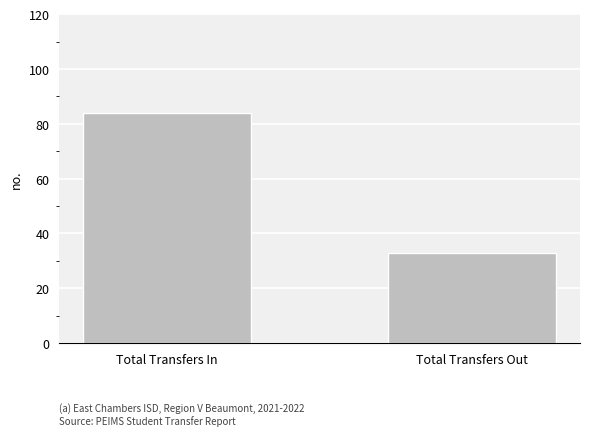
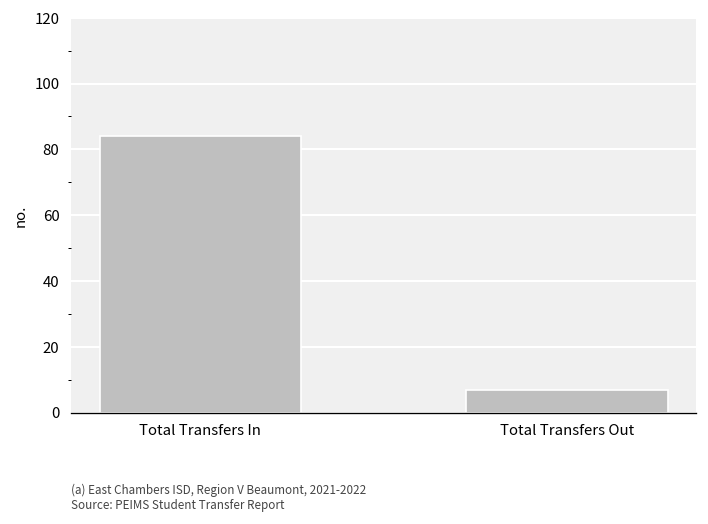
  {
    "Total Transfers In": 84,
-   "Total Transfers Out": 33
+   "Total Transfers Out": 7
  }
